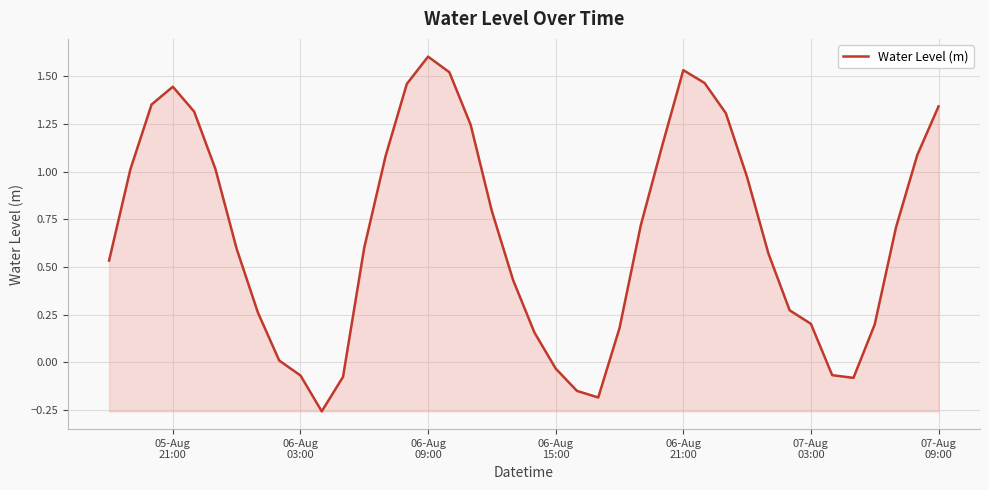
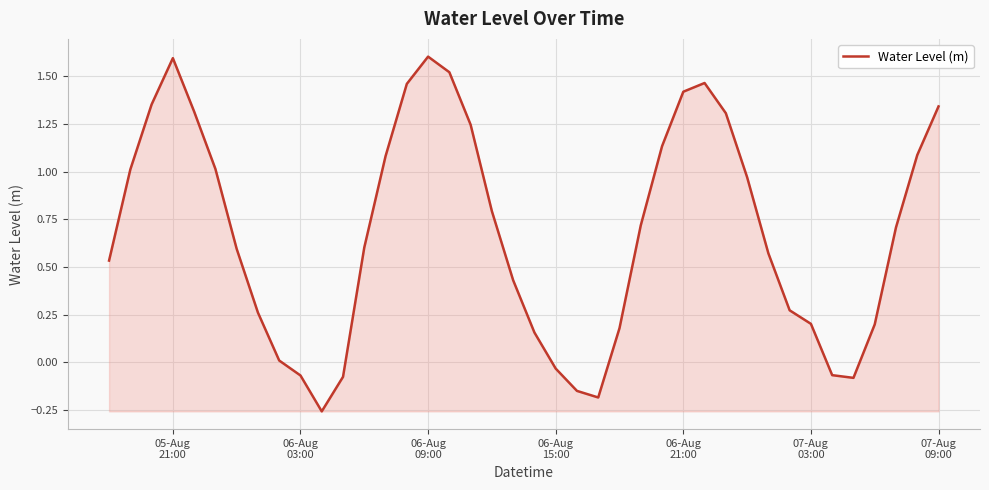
  {
-   "05-Aug 21:00": 1.44,
+   "05-Aug 21:00": 1.59,
    "06-Aug 03:00": -0.07,
    "06-Aug 09:00": 1.60,
    "06-Aug 15:00": -0.03,
-   "06-Aug 21:00": 1.53,
+   "06-Aug 21:00": 1.42,
    "07-Aug 03:00": 0.20,
    "07-Aug 09:00": 1.34
  }
